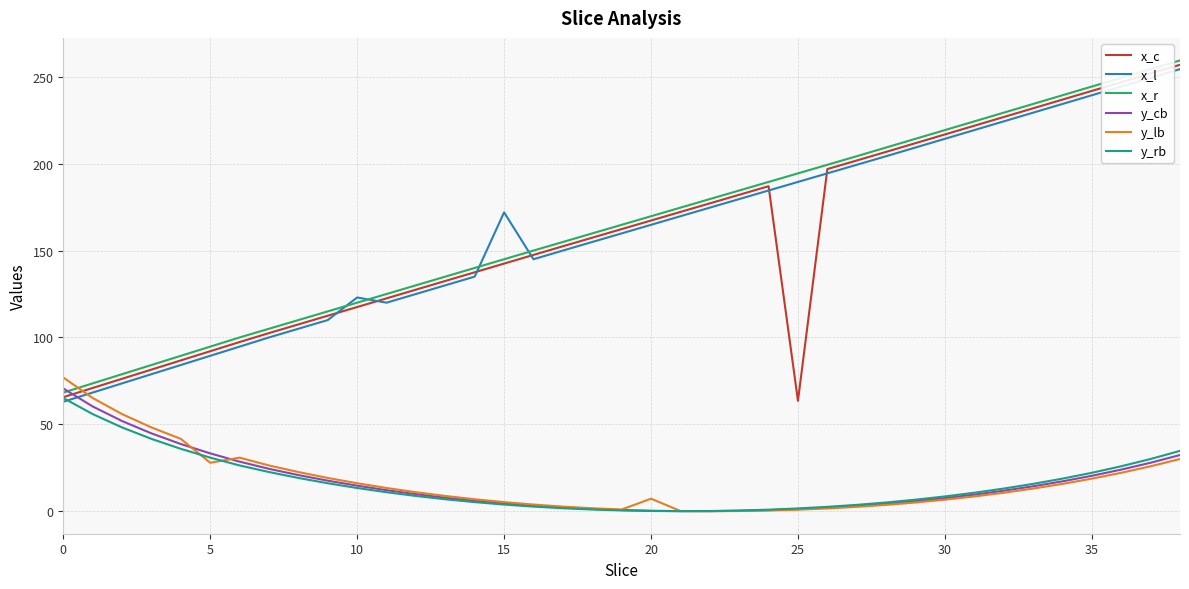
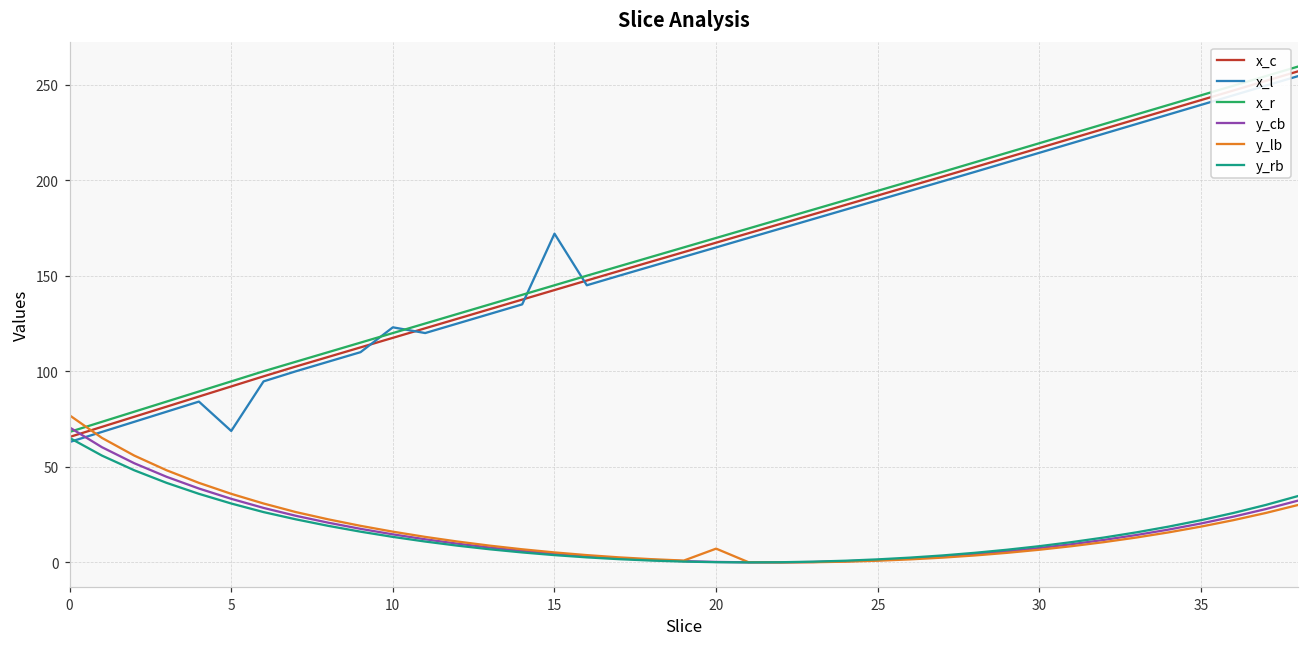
  {
    "x_c": {
      "5": 92,
      "10": 118,
      "15": 143,
      "20": 167,
-     "25": 64,
+     "25": 192,
      "30": 217,
      "35": 242
    },
    "x_l": {
      "0": 63,
-     "5": 89,
+     "5": 69,
      "10": 123,
      "15": 172,
      "20": 165,
      "25": 190,
      "30": 214,
      "35": 239
    },
    "y_cb": {
      "0": 71,
      "5": 33,
      "35": 20
    },
    "y_lb": {
      "0": 77,
-     "5": 28,
+     "5": 36,
      "20": 7,
      "35": 19
    }
  }
